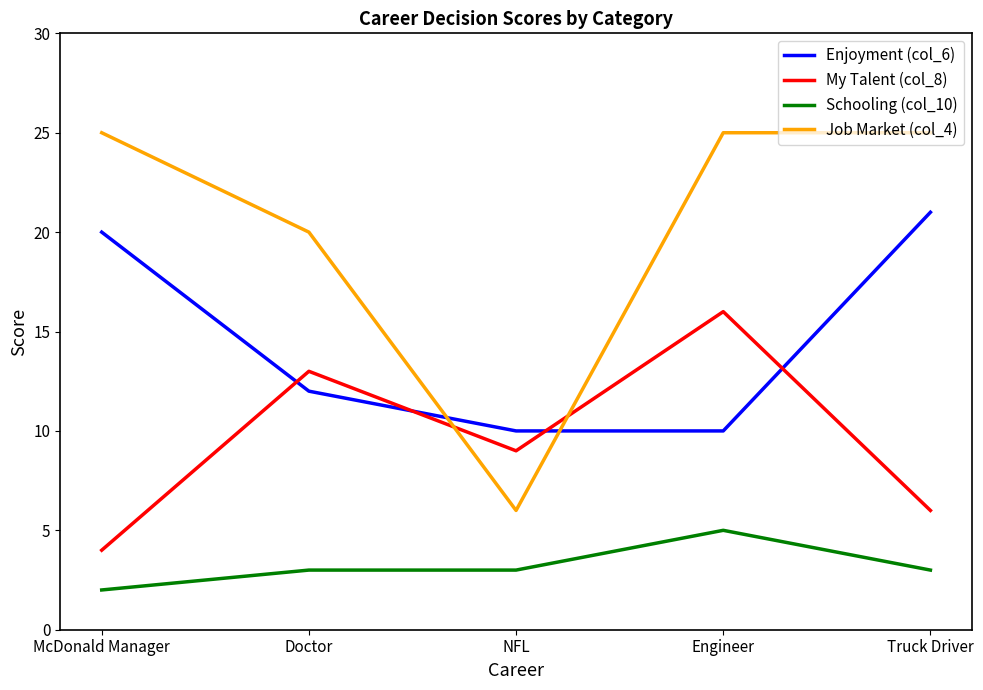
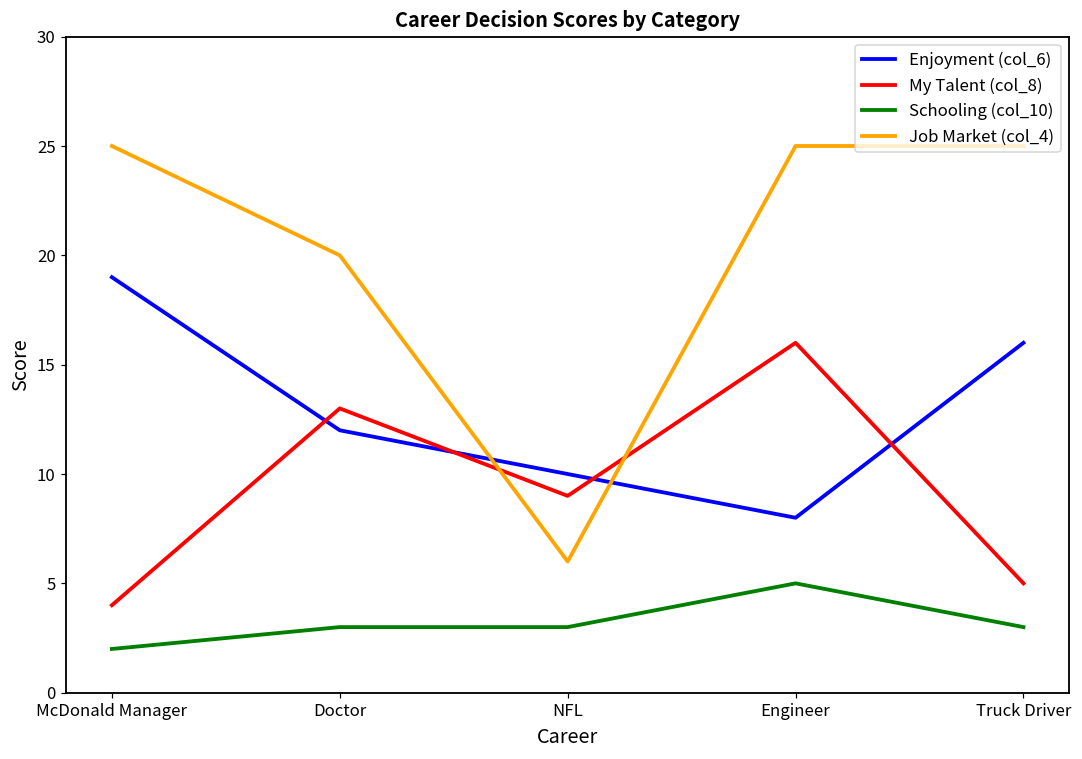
  {
    "Enjoyment (col_6)": {
-     "McDonald Manager": 20,
+     "McDonald Manager": 19,
      "Doctor": 12,
      "NFL": 10,
-     "Engineer": 10,
-     "Truck Driver": 21
+     "Engineer": 8,
+     "Truck Driver": 16
    },
    "My Talent (col_8)": {
      "McDonald Manager": 4,
      "Doctor": 13,
      "NFL": 9,
      "Engineer": 16,
-     "Truck Driver": 6
+     "Truck Driver": 5
    },
    "Schooling (col_10)": {
      "McDonald Manager": 2,
      "Doctor": 3,
      "NFL": 3,
      "Engineer": 5,
      "Truck Driver": 3
    },
    "Job Market (col_4)": {
      "McDonald Manager": 25,
      "Doctor": 20,
      "NFL": 6,
      "Engineer": 25
    }
  }
